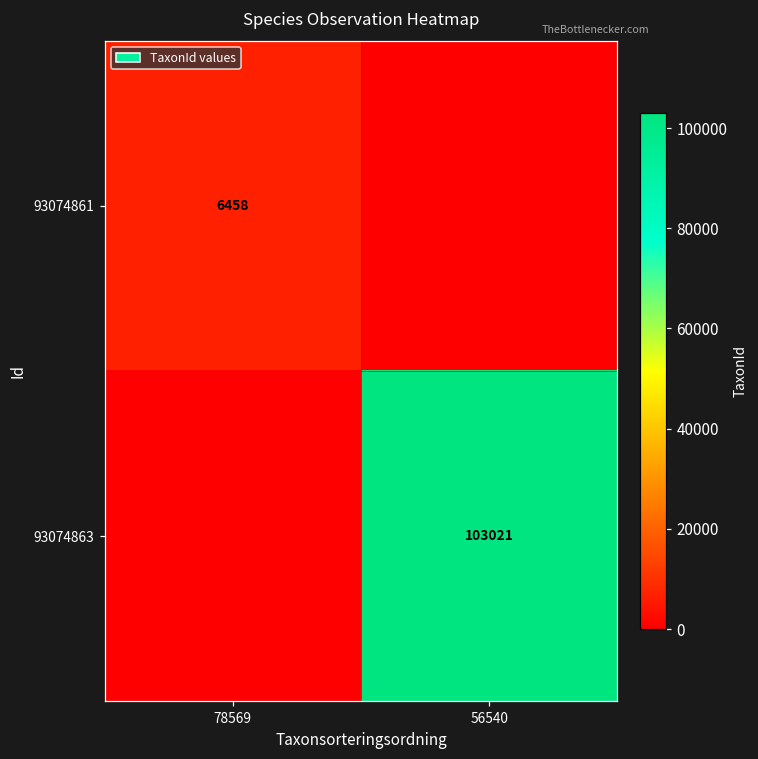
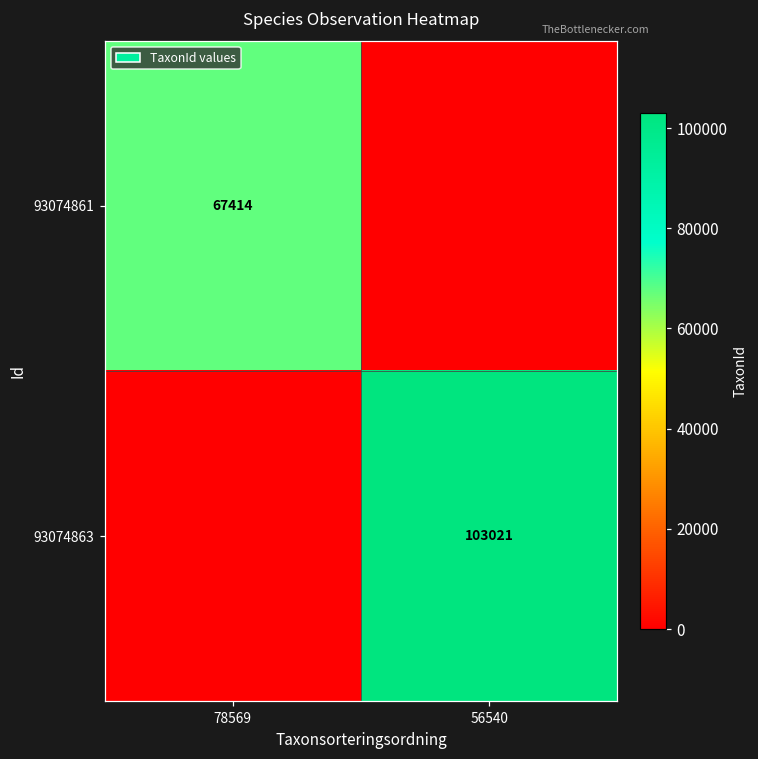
  {
    "93074861": {
-     "78569": 6458
+     "78569": 67414
    },
    "93074863": {
      "56540": 103021
    }
  }
